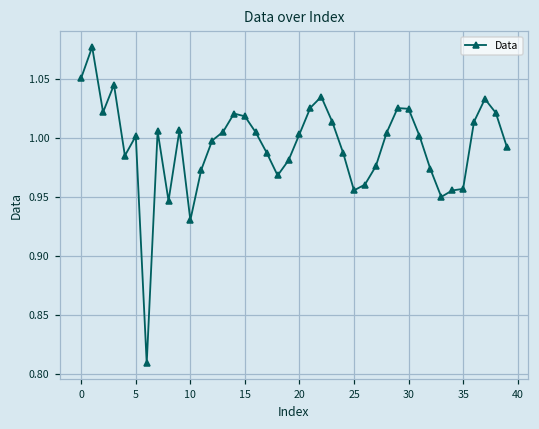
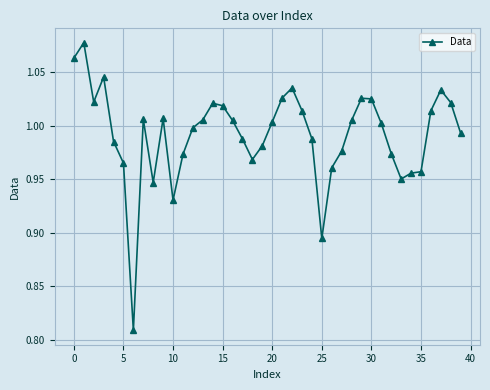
  {
-   "0": 1.051,
-   "5": 1.002,
+   "0": 1.063,
+   "5": 0.965,
    "10": 0.930,
    "15": 1.019,
    "20": 1.003,
-   "25": 0.956,
+   "25": 0.895,
    "30": 1.025,
    "35": 0.957
  }
